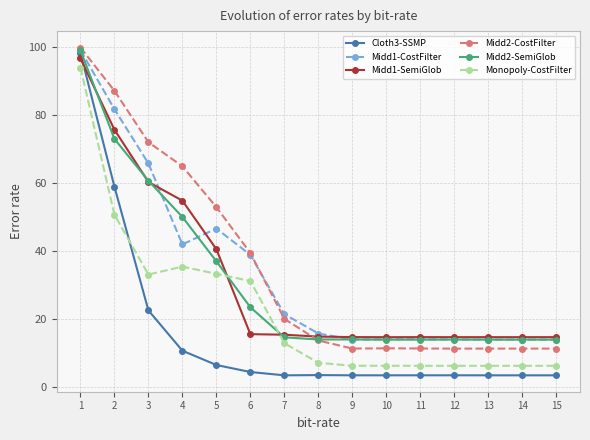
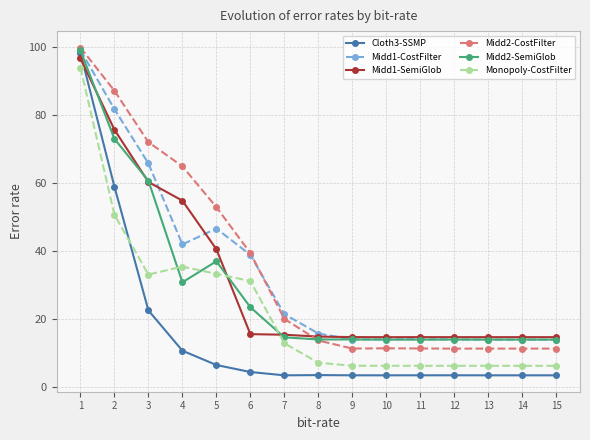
  {
    "Cloth3-SSMP": {
      "2": 59,
      "3": 23,
      "4": 11,
      "5": 7,
      "6": 5,
      "7": 4,
      "8": 4,
      "9": 4,
      "10": 4,
      "11": 4,
      "12": 4,
      "13": 4,
      "14": 4,
      "15": 4
    },
    "Midd1-CostFilter": {
      "2": 82,
      "3": 66,
      "4": 42,
      "5": 47,
      "7": 22,
      "8": 16
    },
    "Midd1-SemiGlob": {
      "1": 97,
      "2": 76,
      "4": 55,
      "5": 41,
      "6": 16,
      "7": 15,
      "8": 15
    },
    "Midd2-CostFilter": {
      "1": 100,
      "2": 87,
      "3": 72,
      "4": 65,
      "5": 53,
      "7": 20,
      "9": 11,
      "10": 12,
      "11": 11,
      "12": 11,
      "13": 11,
      "14": 11,
      "15": 11
    },
    "Midd2-SemiGlob": {
      "2": 73,
-     "4": 50,
+     "4": 31,
      "5": 37,
      "6": 24,
      "7": 15
    },
    "Monopoly-CostFilter": {
      "1": 94,
      "2": 51,
      "3": 33,
      "4": 36,
      "5": 33,
      "6": 31,
      "7": 13,
      "8": 7,
      "9": 6,
      "10": 6,
      "11": 6,
      "12": 6,
      "13": 6,
      "14": 6,
      "15": 6
    }
  }
